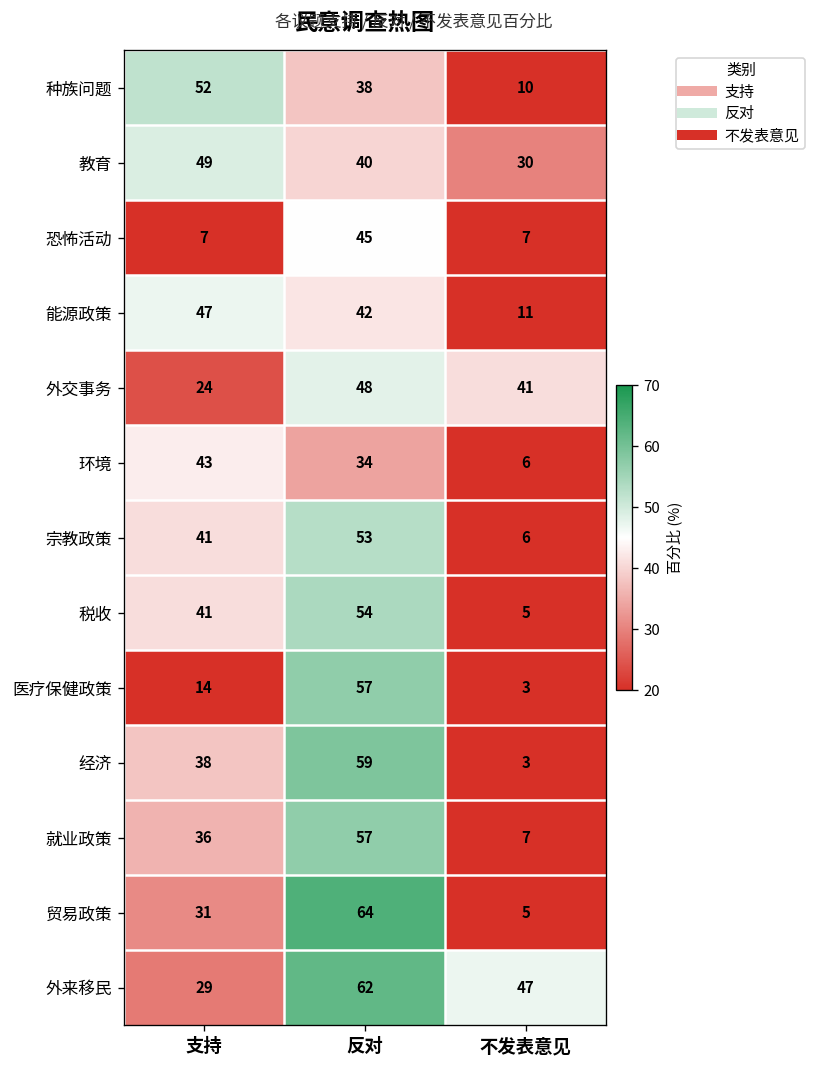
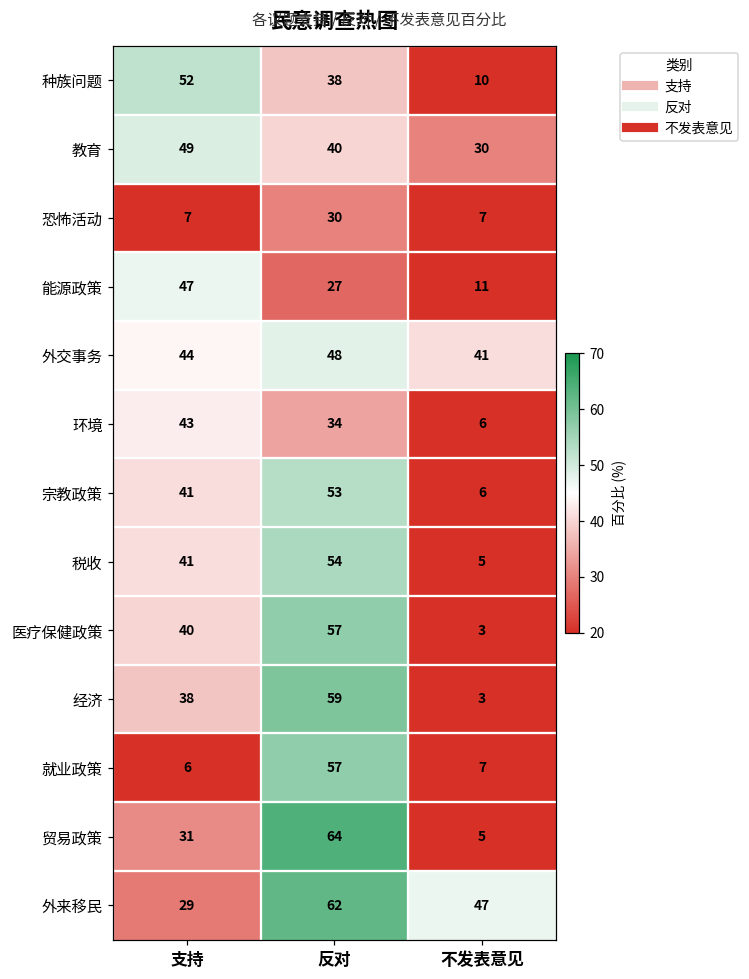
  {
    "种族问题": {
      "支持": 52,
      "反对": 38,
      "不发表意见": 10
    },
    "教育": {
      "支持": 49,
      "反对": 40,
      "不发表意见": 30
    },
    "恐怖活动": {
      "支持": 7,
-     "反对": 45,
+     "反对": 30,
      "不发表意见": 7
    },
    "能源政策": {
      "支持": 47,
-     "反对": 42,
+     "反对": 27,
      "不发表意见": 11
    },
    "外交事务": {
-     "支持": 24,
+     "支持": 44,
      "反对": 48,
      "不发表意见": 41
    },
    "环境": {
      "支持": 43,
      "反对": 34,
      "不发表意见": 6
    },
    "宗教政策": {
      "支持": 41,
      "反对": 53,
      "不发表意见": 6
    },
    "税收": {
      "支持": 41,
      "反对": 54,
      "不发表意见": 5
    },
    "医疗保健政策": {
-     "支持": 14,
+     "支持": 40,
      "反对": 57,
      "不发表意见": 3
    },
    "经济": {
      "支持": 38,
      "反对": 59,
      "不发表意见": 3
    },
    "就业政策": {
-     "支持": 36,
+     "支持": 6,
      "反对": 57,
      "不发表意见": 7
    },
    "贸易政策": {
      "支持": 31,
      "反对": 64,
      "不发表意见": 5
    },
    "外来移民": {
      "支持": 29,
      "反对": 62,
      "不发表意见": 47
    }
  }
